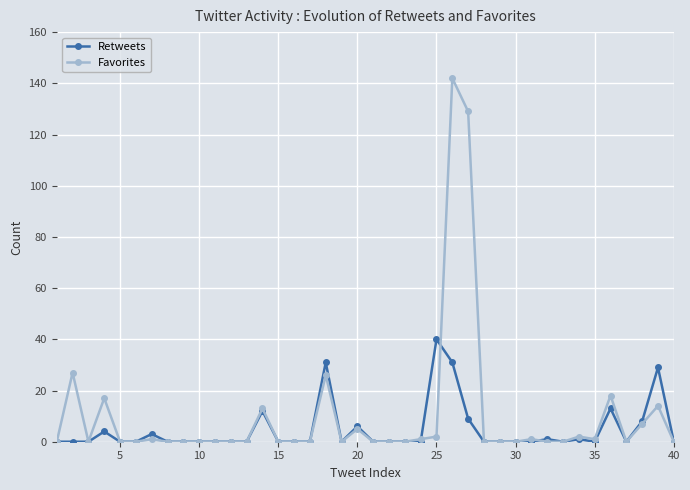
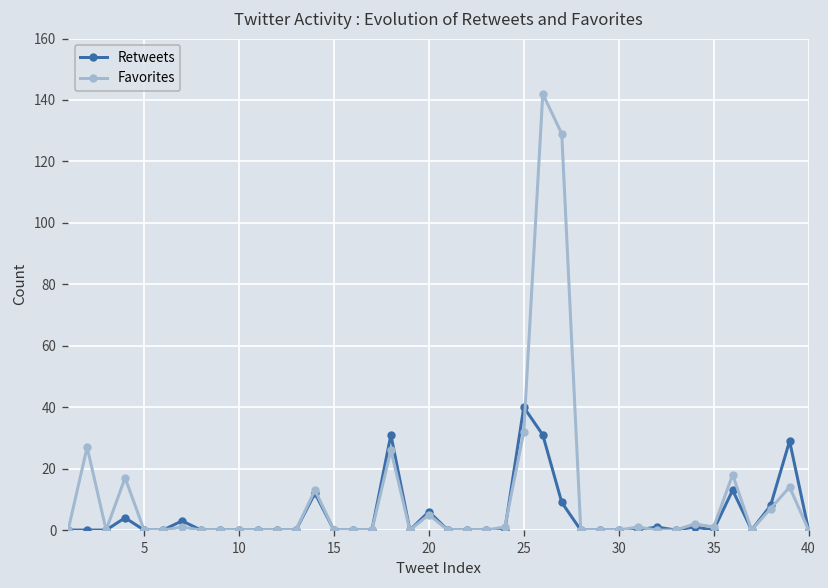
  {
    "Retweets": {
      "25": 40
    },
    "Favorites": {
-     "25": 2
+     "25": 32
    }
  }
